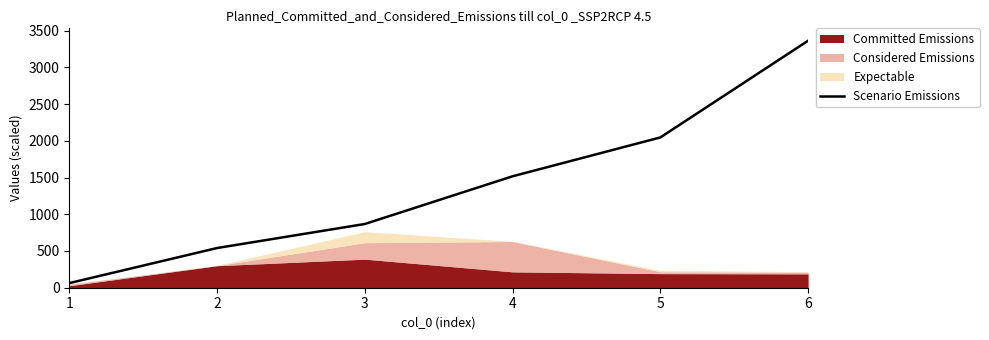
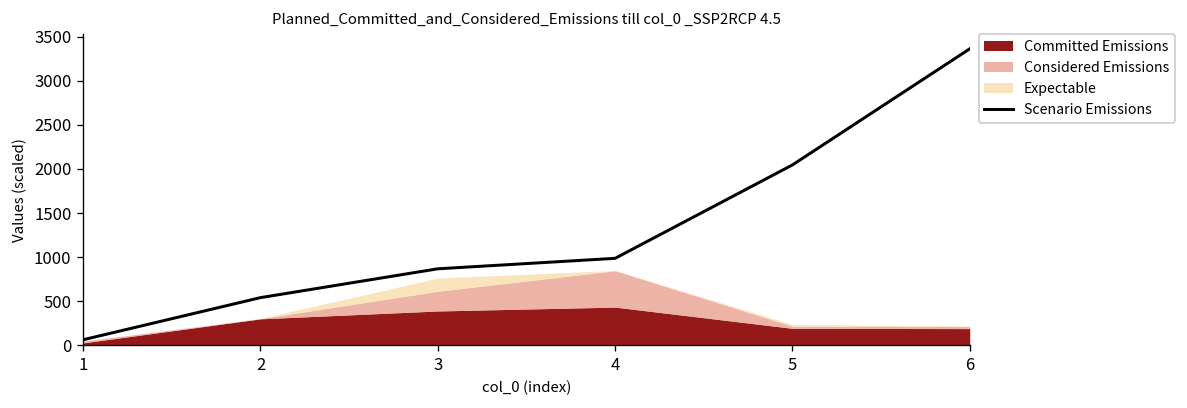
  {
    "Scenario Emissions": {
      "2": 500,
      "3": 900,
-     "4": 1500,
+     "4": 1000,
      "5": 2000,
      "6": 3400
    },
    "Committed Emissions": {
      "3": 400,
-     "4": 200
+     "4": 400
    },
    "Considered Emissions": {
      "3": 200
    },
    "Expectable": {
      "3": 100
    }
  }
